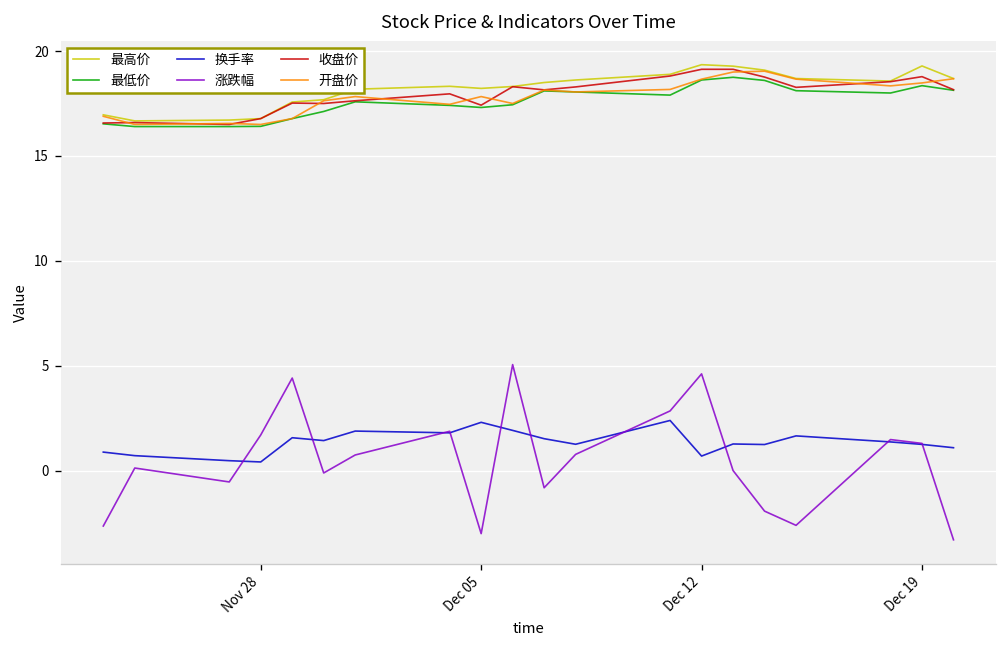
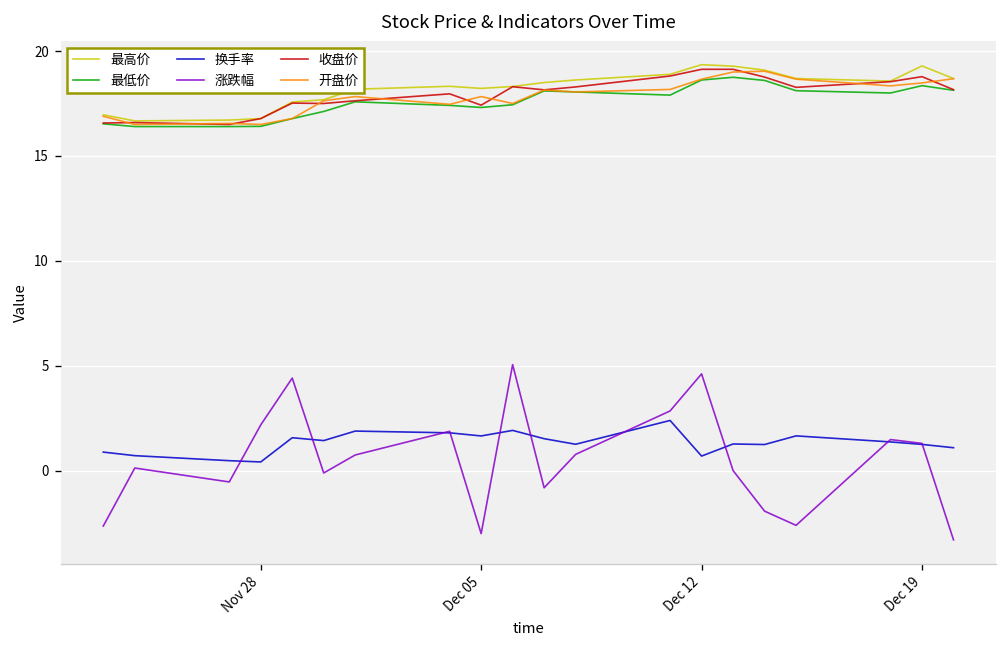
  {
    "最高价": {
      "Dec 05": 18.2,
      "Dec 12": 19.4,
      "Dec 19": 19.3
    },
    "换手率": {
      "Nov 28": 0.4,
-     "Dec 05": 2.3,
+     "Dec 05": 1.7,
      "Dec 12": 0.7
    },
    "涨跌幅": {
-     "Nov 28": 1.7,
+     "Nov 28": 2.2,
      "Dec 05": -3.0,
      "Dec 12": 4.6
    },
    "收盘价": {
      "Dec 12": 19.1,
      "Dec 19": 18.8
    },
    "开盘价": {
      "Dec 05": 17.8
    }
  }
